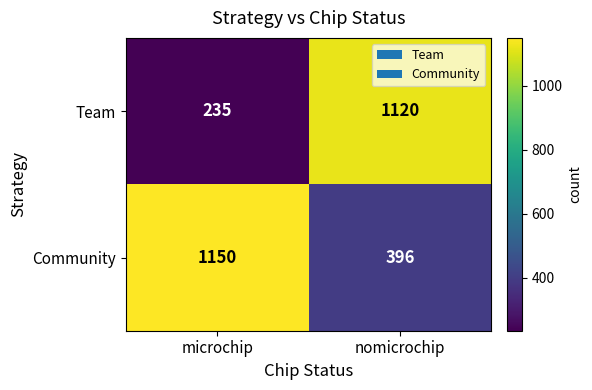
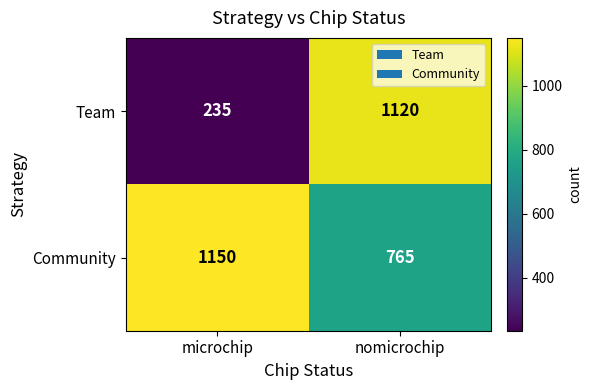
  {
    "Team": {
      "microchip": 235,
      "nomicrochip": 1120
    },
    "Community": {
      "microchip": 1150,
-     "nomicrochip": 396
+     "nomicrochip": 765
    }
  }
